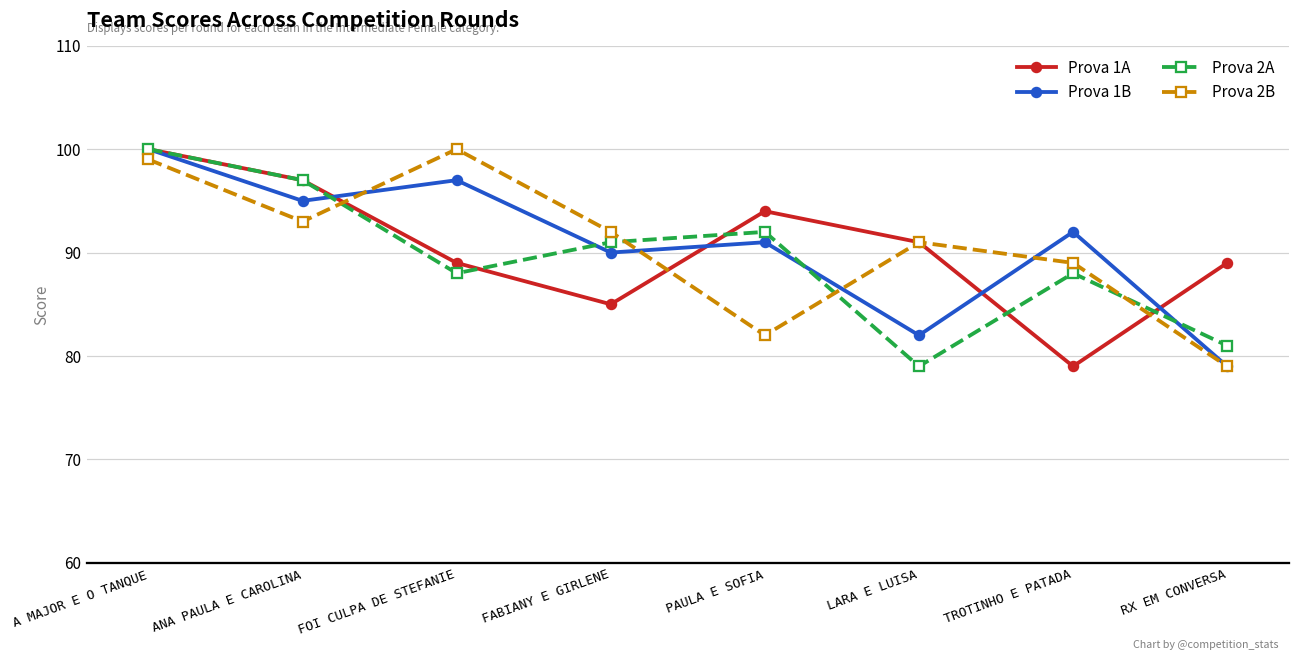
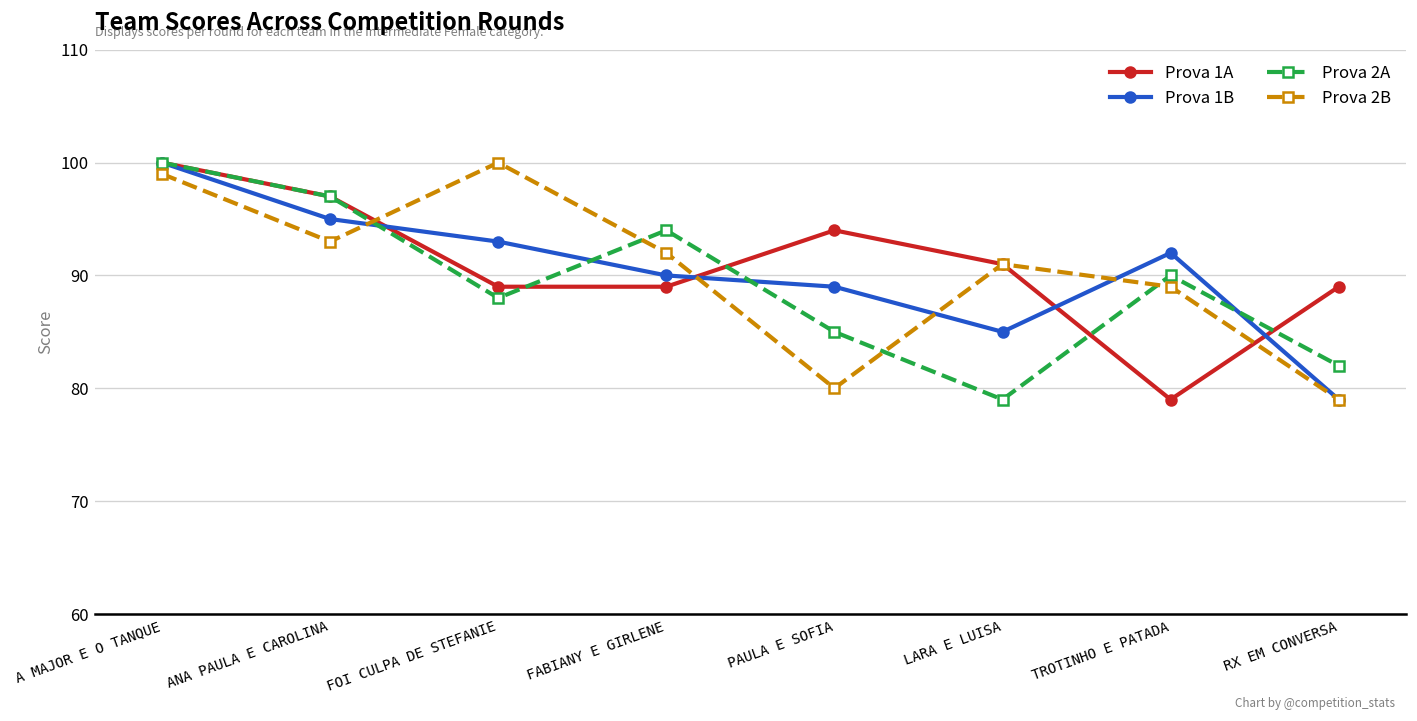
  {
    "Prova 1A": {
      "FOI CULPA DE STEFANIE": 89,
-     "FABIANY E GIRLENE": 85,
+     "FABIANY E GIRLENE": 89,
      "PAULA E SOFIA": 94,
      "TROTINHO E PATADA": 79,
      "RX EM CONVERSA": 89
    },
    "Prova 1B": {
      "ANA PAULA E CAROLINA": 95,
-     "FOI CULPA DE STEFANIE": 97,
+     "FOI CULPA DE STEFANIE": 93,
      "FABIANY E GIRLENE": 90,
-     "PAULA E SOFIA": 91,
-     "LARA E LUISA": 82,
+     "PAULA E SOFIA": 89,
+     "LARA E LUISA": 85,
      "TROTINHO E PATADA": 92
    },
    "Prova 2A": {
      "FOI CULPA DE STEFANIE": 88,
-     "FABIANY E GIRLENE": 91,
-     "PAULA E SOFIA": 92,
+     "FABIANY E GIRLENE": 94,
+     "PAULA E SOFIA": 85,
      "LARA E LUISA": 79,
-     "TROTINHO E PATADA": 88,
-     "RX EM CONVERSA": 81
+     "TROTINHO E PATADA": 90,
+     "RX EM CONVERSA": 82
    },
    "Prova 2B": {
      "A MAJOR E O TANQUE": 99,
      "ANA PAULA E CAROLINA": 93,
      "FOI CULPA DE STEFANIE": 100,
      "FABIANY E GIRLENE": 92,
-     "PAULA E SOFIA": 82,
+     "PAULA E SOFIA": 80,
      "TROTINHO E PATADA": 89
    }
  }
